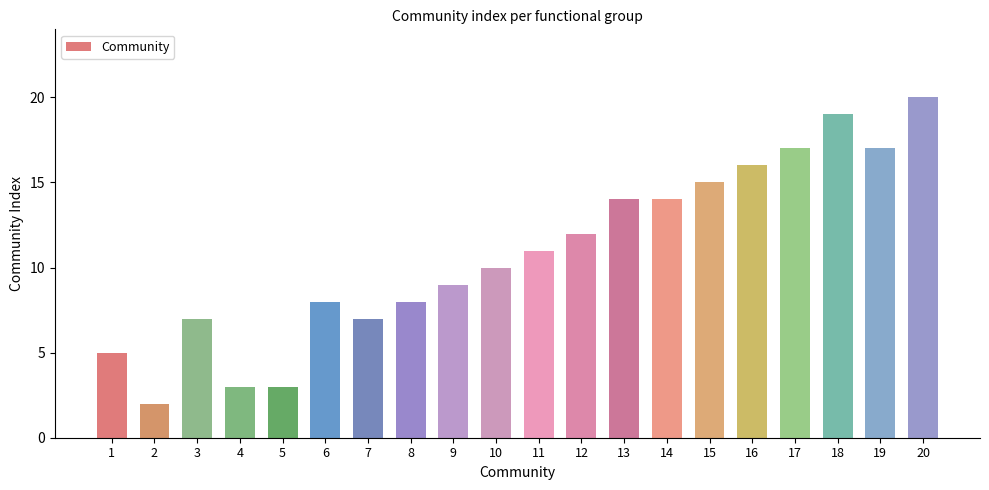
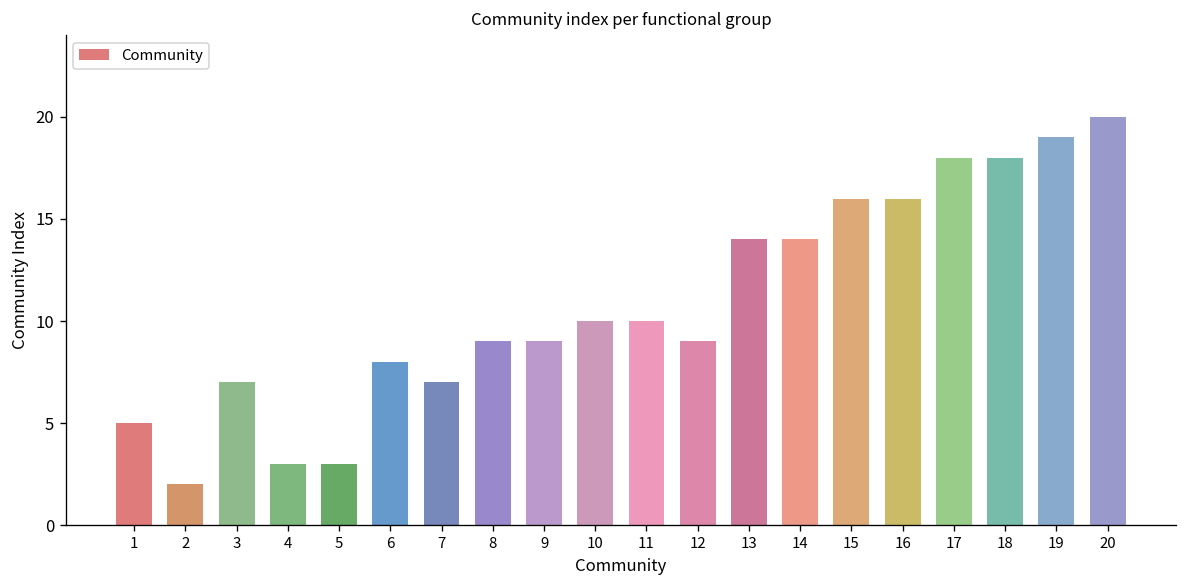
  {
    "1": 5,
    "2": 2,
    "3": 7,
    "4": 3,
    "5": 3,
    "6": 8,
    "7": 7,
-   "8": 8,
+   "8": 9,
    "9": 9,
    "10": 10,
-   "11": 11,
-   "12": 12,
+   "11": 10,
+   "12": 9,
    "13": 14,
    "14": 14,
-   "15": 15,
+   "15": 16,
    "16": 16,
-   "17": 17,
-   "18": 19,
-   "19": 17,
+   "17": 18,
+   "18": 18,
+   "19": 19,
    "20": 20
  }
